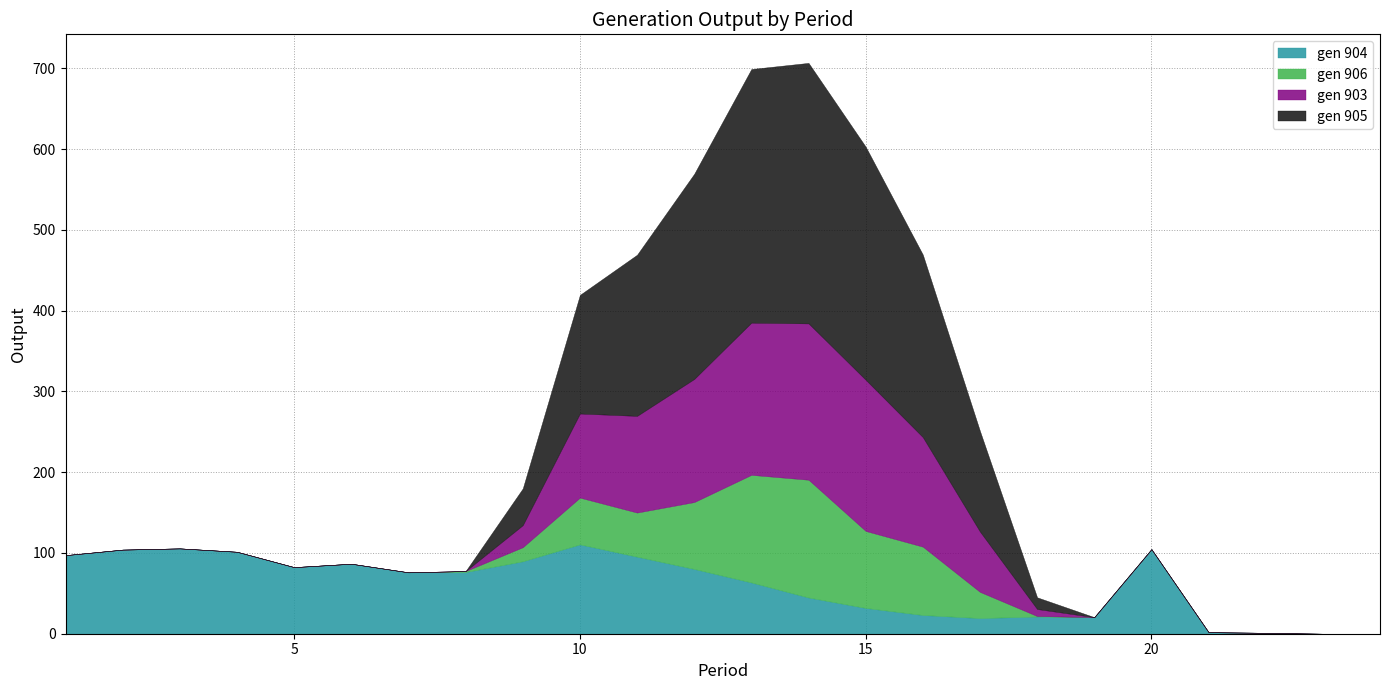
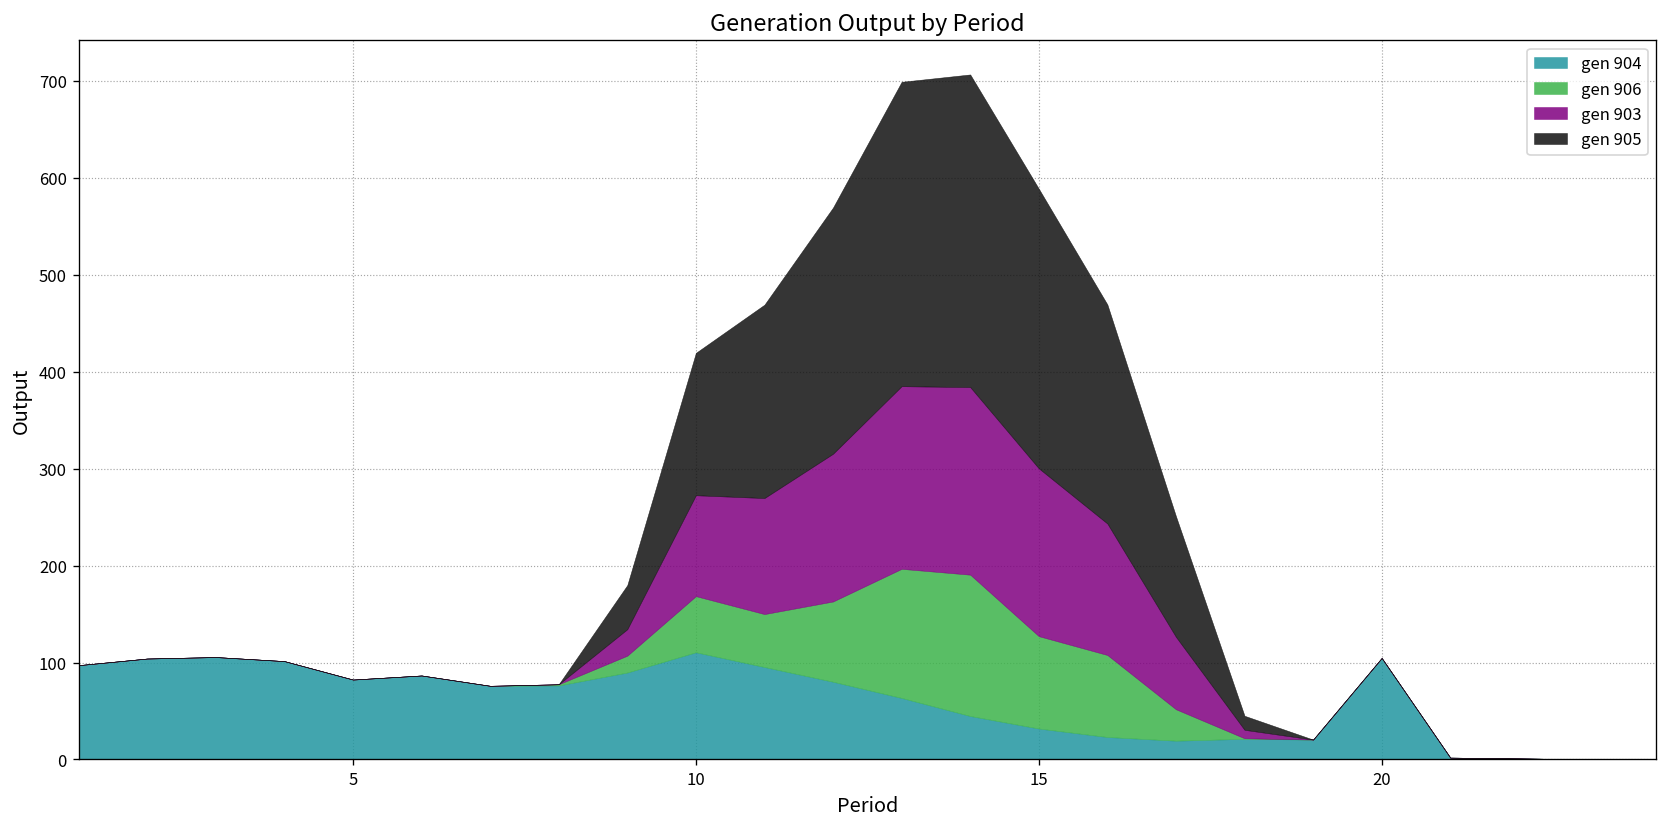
  {
    "gen 904": {
      "10": 110,
      "15": 30
    },
    "gen 906": {
      "10": 60,
      "15": 100
    },
    "gen 903": {
      "10": 100,
-     "15": 190
+     "15": 170
    },
    "gen 905": {
      "10": 150,
      "15": 290
    }
  }
